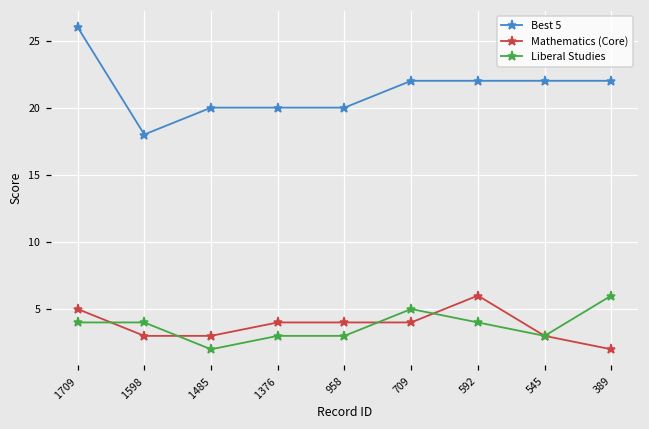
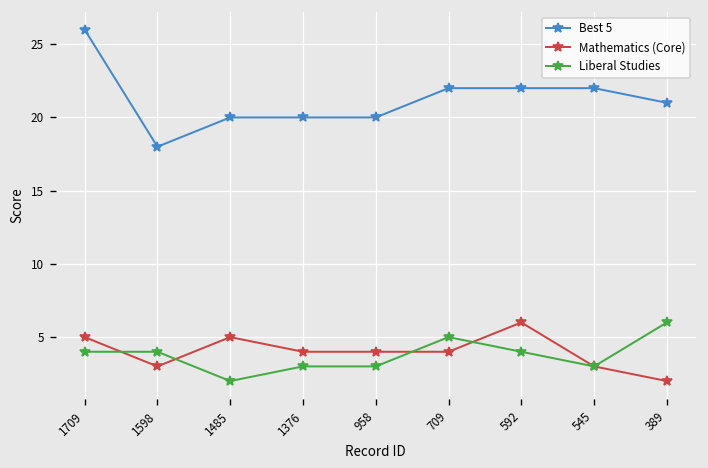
  {
    "Best 5": {
      "1709": 26,
      "1598": 18,
      "1485": 20,
      "1376": 20,
      "958": 20,
      "709": 22,
      "592": 22,
      "545": 22,
-     "389": 22
+     "389": 21
    },
    "Mathematics (Core)": {
      "1709": 5,
      "1598": 3,
-     "1485": 3,
+     "1485": 5,
      "1376": 4,
      "958": 4,
      "709": 4,
      "592": 6,
      "389": 2
    },
    "Liberal Studies": {
      "1709": 4,
      "1598": 4,
      "1485": 2,
      "1376": 3,
      "958": 3,
      "709": 5,
      "592": 4,
      "389": 6
    }
  }
